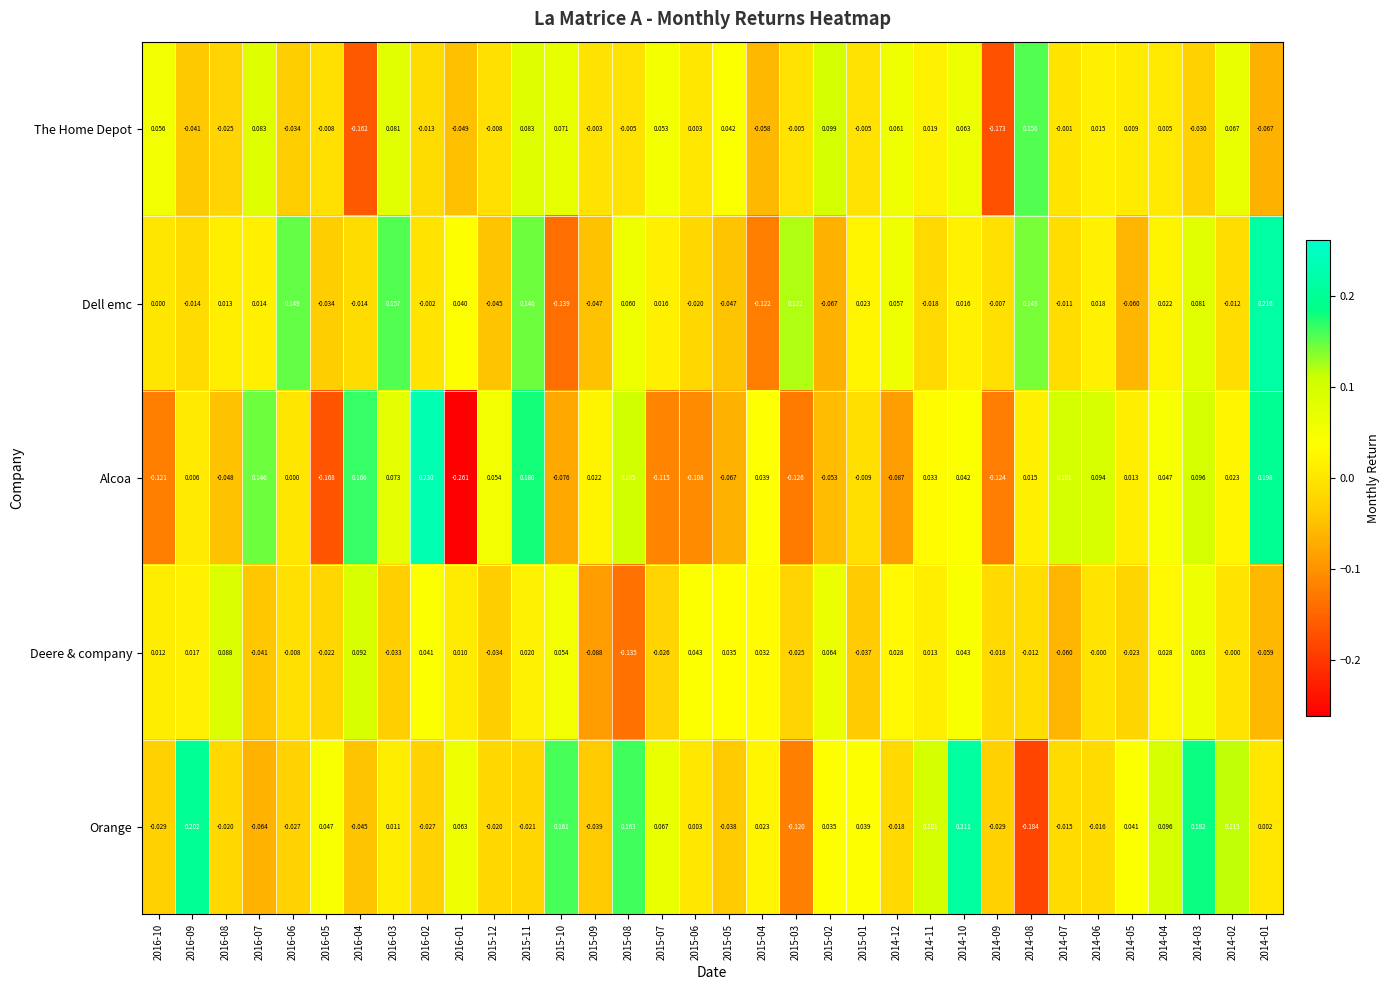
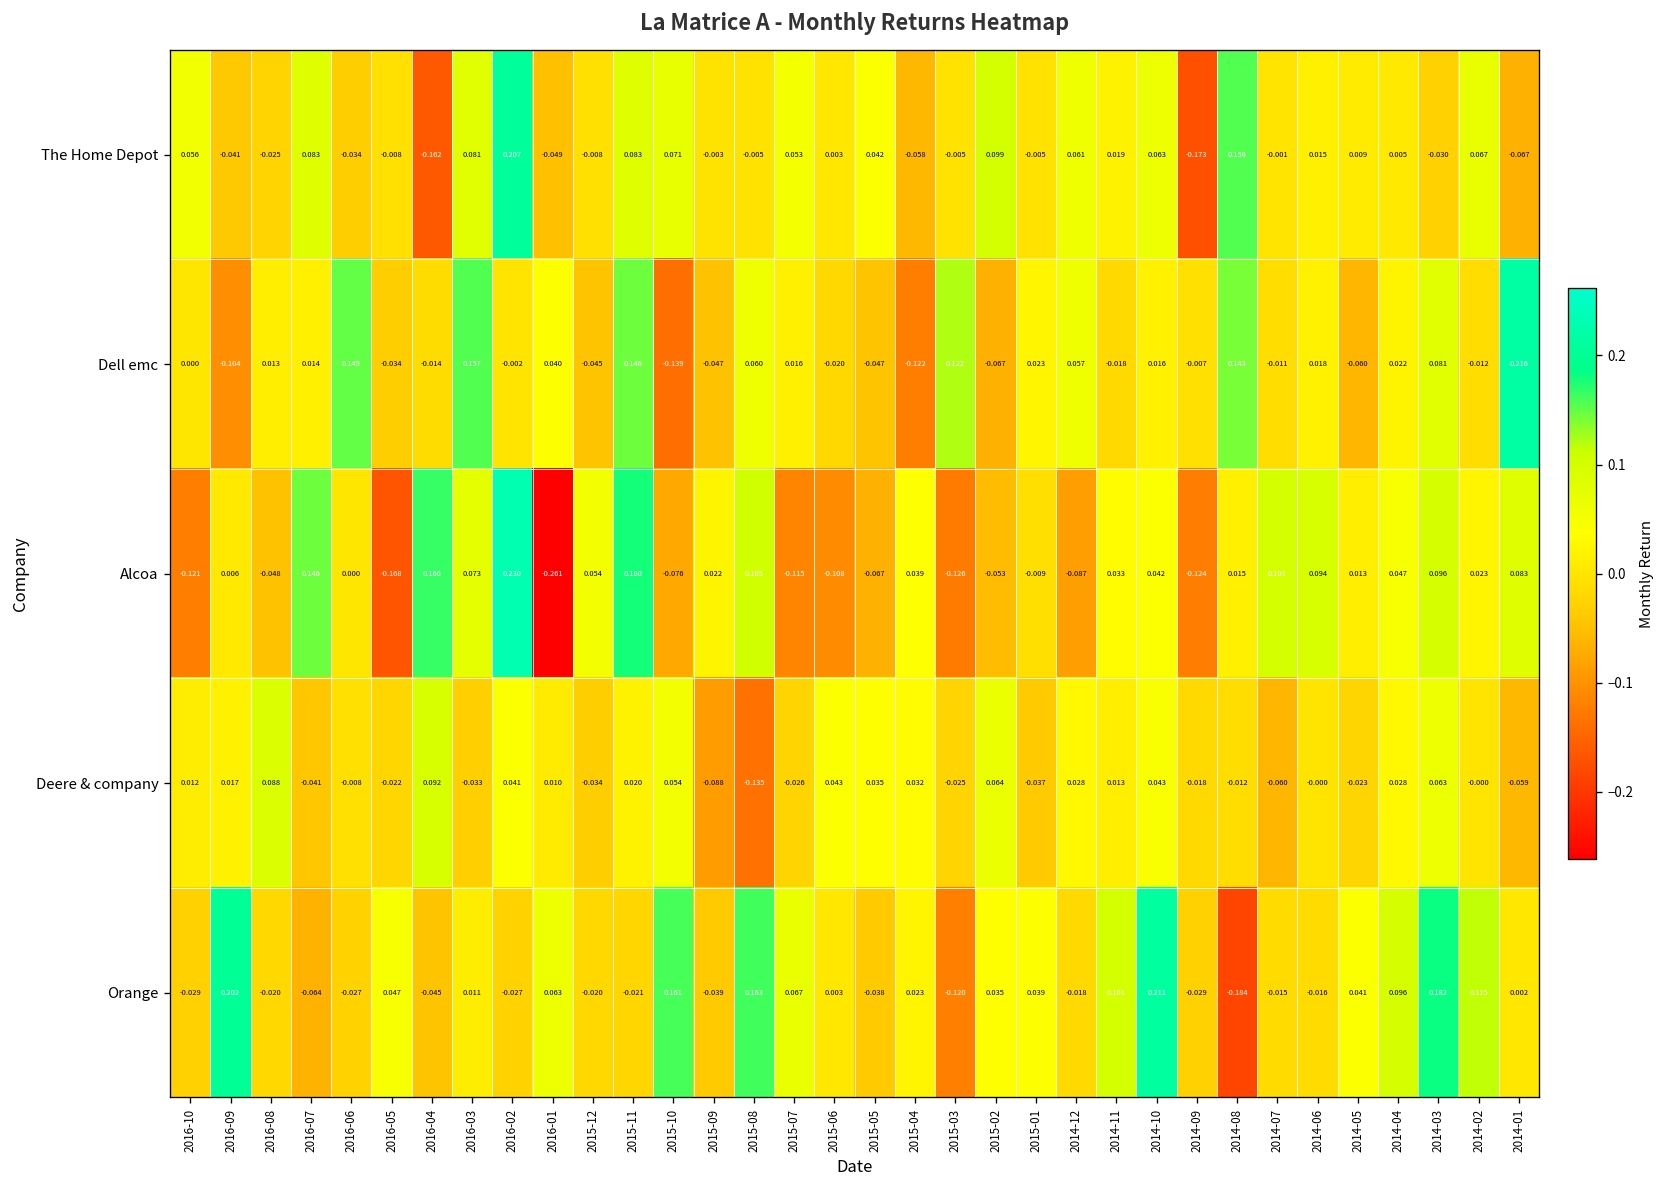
  {
    "The Home Depot": {
      "2016-10": 0.056,
      "2016-09": -0.041,
      "2016-08": -0.025,
      "2016-07": 0.083,
      "2016-06": -0.034,
      "2016-05": -0.008,
      "2016-04": -0.162,
      "2016-03": 0.081,
-     "2016-02": -0.013,
+     "2016-02": 0.207,
      "2016-01": -0.049,
      "2015-12": -0.008,
      "2015-11": 0.083,
      "2015-10": 0.071,
      "2015-09": -0.003,
      "2015-08": -0.005,
      "2015-07": 0.053,
      "2015-06": 0.003,
      "2015-05": 0.042,
      "2015-04": -0.058,
      "2015-03": -0.005,
      "2015-02": 0.099,
      "2015-01": -0.005,
      "2014-12": 0.061,
      "2014-11": 0.019,
      "2014-10": 0.063,
      "2014-09": -0.173,
      "2014-08": 0.156,
      "2014-07": -0.001,
      "2014-06": 0.015,
      "2014-05": 0.009,
      "2014-04": 0.005,
      "2014-03": -0.030,
      "2014-02": 0.067,
      "2014-01": -0.067
    },
    "Dell emc": {
      "2016-10": 0.000,
-     "2016-09": -0.014,
+     "2016-09": -0.104,
      "2016-08": 0.013,
      "2016-07": 0.014,
      "2016-06": 0.149,
      "2016-05": -0.034,
      "2016-04": -0.014,
      "2016-03": 0.157,
      "2016-02": -0.002,
      "2016-01": 0.040,
      "2015-12": -0.045,
      "2015-11": 0.146,
      "2015-10": -0.139,
      "2015-09": -0.047,
      "2015-08": 0.060,
      "2015-07": 0.016,
      "2015-06": -0.020,
      "2015-05": -0.047,
      "2015-04": -0.122,
      "2015-03": 0.122,
      "2015-02": -0.067,
      "2015-01": 0.023,
      "2014-12": 0.057,
      "2014-11": -0.018,
      "2014-10": 0.016,
      "2014-09": -0.007,
      "2014-08": 0.143,
      "2014-07": -0.011,
      "2014-06": 0.018,
      "2014-05": -0.060,
      "2014-04": 0.022,
      "2014-03": 0.081,
      "2014-02": -0.012,
      "2014-01": 0.216
    },
    "Alcoa": {
      "2016-10": -0.121,
      "2016-09": 0.006,
      "2016-08": -0.048,
      "2016-07": 0.146,
      "2016-06": 0.000,
      "2016-05": -0.168,
      "2016-04": 0.166,
      "2016-03": 0.073,
      "2016-02": 0.230,
      "2016-01": -0.261,
      "2015-12": 0.054,
      "2015-11": 0.180,
      "2015-10": -0.076,
      "2015-09": 0.022,
      "2015-08": 0.105,
      "2015-07": -0.115,
      "2015-06": -0.108,
      "2015-05": -0.067,
      "2015-04": 0.039,
      "2015-03": -0.126,
      "2015-02": -0.053,
      "2015-01": -0.009,
      "2014-12": -0.087,
      "2014-11": 0.033,
      "2014-10": 0.042,
      "2014-09": -0.124,
      "2014-08": 0.015,
      "2014-07": 0.101,
      "2014-06": 0.094,
      "2014-05": 0.013,
      "2014-04": 0.047,
      "2014-03": 0.096,
      "2014-02": 0.023,
-     "2014-01": 0.198
+     "2014-01": 0.083
    },
    "Deere & company": {
      "2016-10": 0.012,
      "2016-09": 0.017,
      "2016-08": 0.088,
      "2016-07": -0.041,
      "2016-06": -0.008,
      "2016-05": -0.022,
      "2016-04": 0.092,
      "2016-03": -0.033,
      "2016-02": 0.041,
      "2016-01": 0.010,
      "2015-12": -0.034,
      "2015-11": 0.020,
      "2015-10": 0.054,
      "2015-09": -0.088,
      "2015-08": -0.135,
      "2015-07": -0.026,
      "2015-06": 0.043,
      "2015-05": 0.035,
      "2015-04": 0.032,
      "2015-03": -0.025,
      "2015-02": 0.064,
      "2015-01": -0.037,
      "2014-12": 0.028,
      "2014-11": 0.013,
      "2014-10": 0.043,
      "2014-09": -0.018,
      "2014-08": -0.012,
      "2014-07": -0.060,
      "2014-06": -0.000,
      "2014-05": -0.023,
      "2014-04": 0.028,
      "2014-03": 0.063,
      "2014-02": -0.000,
      "2014-01": -0.059
    },
    "Orange": {
      "2016-10": -0.029,
      "2016-09": 0.202,
      "2016-08": -0.020,
      "2016-07": -0.064,
      "2016-06": -0.027,
      "2016-05": 0.047,
      "2016-04": -0.045,
      "2016-03": 0.011,
      "2016-02": -0.027,
      "2016-01": 0.063,
      "2015-12": -0.020,
      "2015-11": -0.021,
      "2015-10": 0.161,
      "2015-09": -0.039,
      "2015-08": 0.163,
      "2015-07": 0.067,
      "2015-06": 0.003,
      "2015-05": -0.038,
      "2015-04": 0.023,
      "2015-03": -0.120,
      "2015-02": 0.035,
      "2015-01": 0.039,
      "2014-12": -0.018,
      "2014-11": 0.101,
      "2014-10": 0.211,
      "2014-09": -0.029,
      "2014-08": -0.184,
      "2014-07": -0.015,
      "2014-06": -0.016,
      "2014-05": 0.041,
      "2014-04": 0.096,
      "2014-03": 0.182,
      "2014-02": 0.115,
      "2014-01": 0.002
    }
  }
